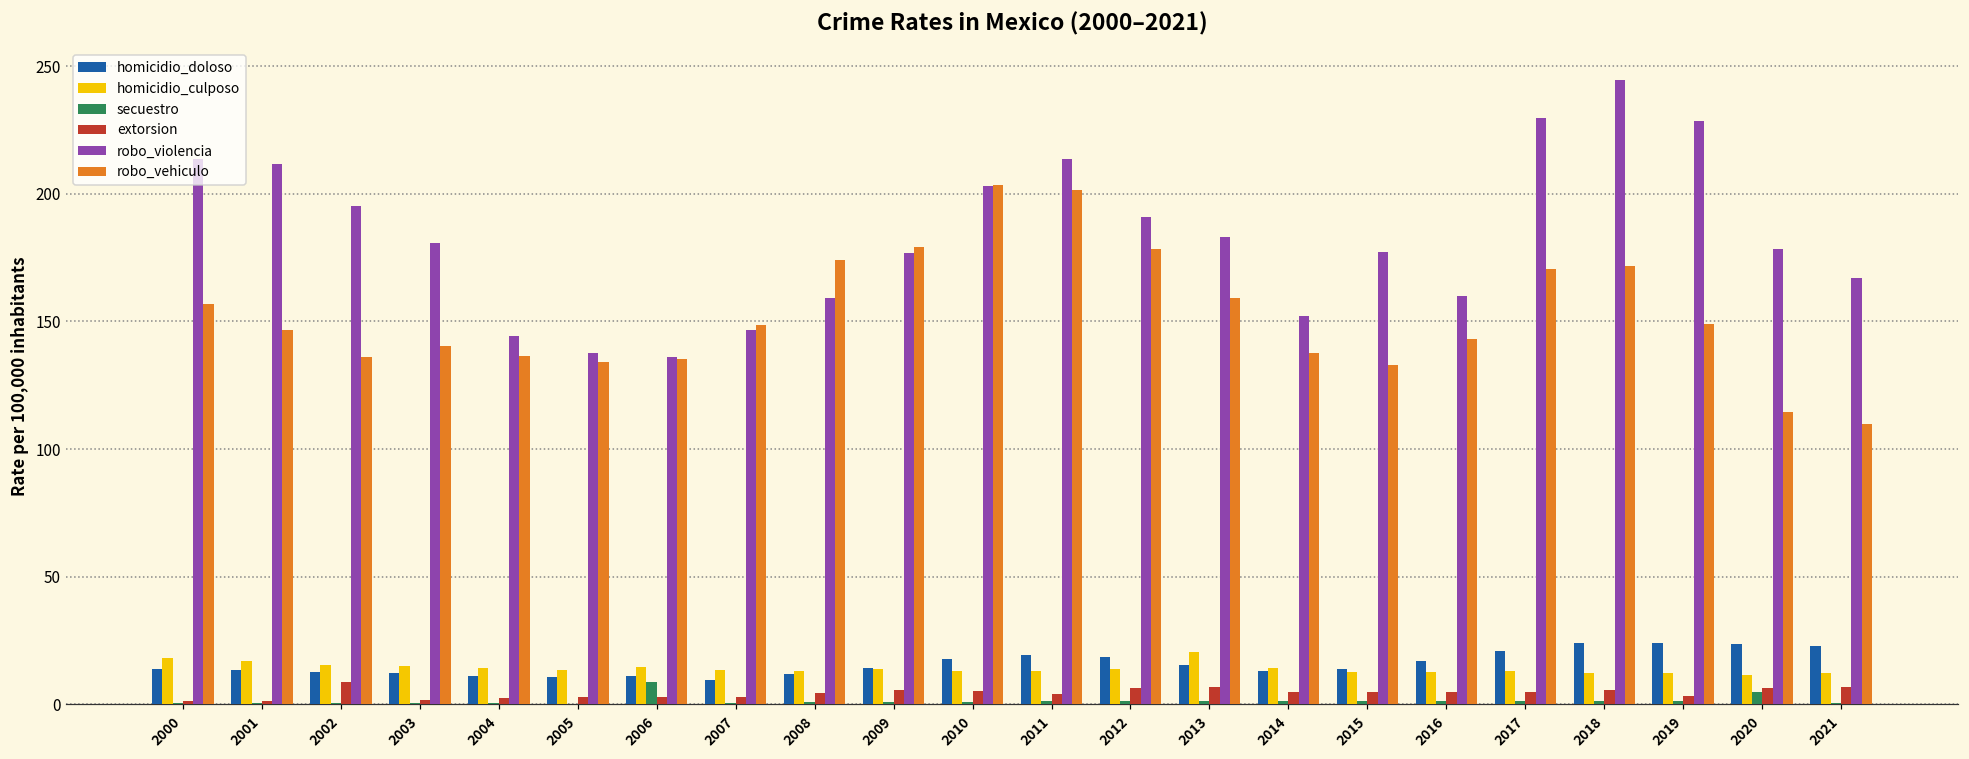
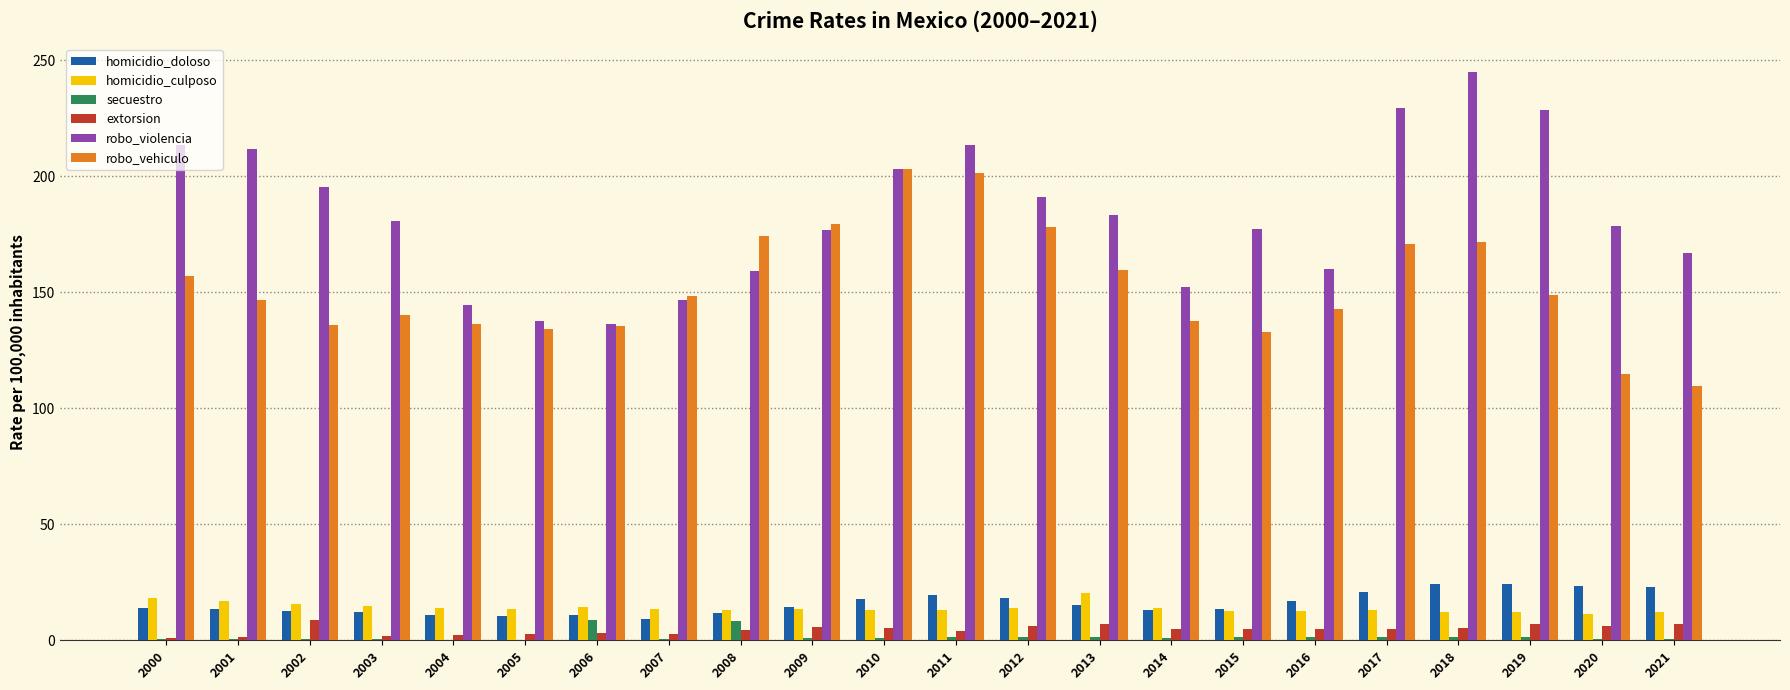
  {
    "homicidio_doloso": {
      "2000": 14,
      "2001": 14,
      "2002": 13,
      "2003": 12,
      "2004": 11,
      "2005": 10,
      "2006": 11,
      "2007": 9,
      "2008": 12,
      "2009": 14,
      "2010": 18,
      "2011": 19,
      "2012": 18,
      "2013": 15,
      "2014": 13,
      "2015": 14,
      "2016": 17,
      "2017": 21,
      "2018": 24,
      "2019": 24,
      "2020": 23,
      "2021": 23
    },
    "homicidio_culposo": {
      "2000": 18,
      "2001": 17,
      "2002": 15,
      "2003": 15,
      "2004": 14,
      "2005": 14,
      "2006": 15,
      "2007": 14,
      "2008": 13,
      "2009": 14,
      "2010": 13,
      "2011": 13,
      "2012": 14,
      "2013": 20,
      "2014": 14,
      "2015": 13,
      "2016": 12,
      "2017": 13,
      "2018": 12,
      "2019": 12,
      "2020": 11,
      "2021": 12
    },
    "secuestro": {
      "2006": 9,
-     "2008": 1,
+     "2008": 8,
      "2011": 1,
      "2012": 1,
      "2013": 1,
      "2014": 1,
      "2015": 1,
      "2016": 1,
      "2017": 1,
      "2018": 1,
      "2019": 1,
-     "2020": 5
+     "2020": 1
    },
    "extorsion": {
      "2000": 1,
      "2001": 1,
      "2002": 9,
      "2003": 2,
      "2004": 2,
      "2005": 3,
      "2006": 3,
      "2007": 3,
      "2008": 4,
      "2009": 6,
      "2010": 5,
      "2011": 4,
      "2012": 6,
      "2013": 7,
      "2014": 5,
      "2015": 5,
      "2016": 5,
      "2017": 5,
      "2018": 5,
-     "2019": 3,
+     "2019": 7,
      "2020": 6,
      "2021": 7
    },
    "robo_violencia": {
      "2001": 212,
      "2002": 195,
      "2003": 181,
      "2004": 144,
      "2005": 138,
      "2006": 136,
      "2007": 147,
      "2008": 159,
      "2009": 177,
      "2010": 203,
      "2011": 214,
      "2012": 191,
      "2013": 183,
      "2014": 152,
      "2015": 177,
      "2016": 160,
      "2017": 230,
      "2018": 245,
      "2019": 229,
      "2020": 179,
      "2021": 167
    },
    "robo_vehiculo": {
      "2000": 157,
      "2001": 147,
      "2002": 136,
      "2003": 140,
      "2004": 136,
      "2005": 134,
      "2006": 135,
      "2007": 149,
      "2008": 174,
      "2009": 179,
      "2010": 203,
      "2011": 201,
      "2012": 178,
      "2013": 159,
      "2014": 138,
      "2015": 133,
      "2016": 143,
      "2017": 171,
      "2018": 172,
      "2019": 149,
      "2020": 115,
      "2021": 110
    }
  }
